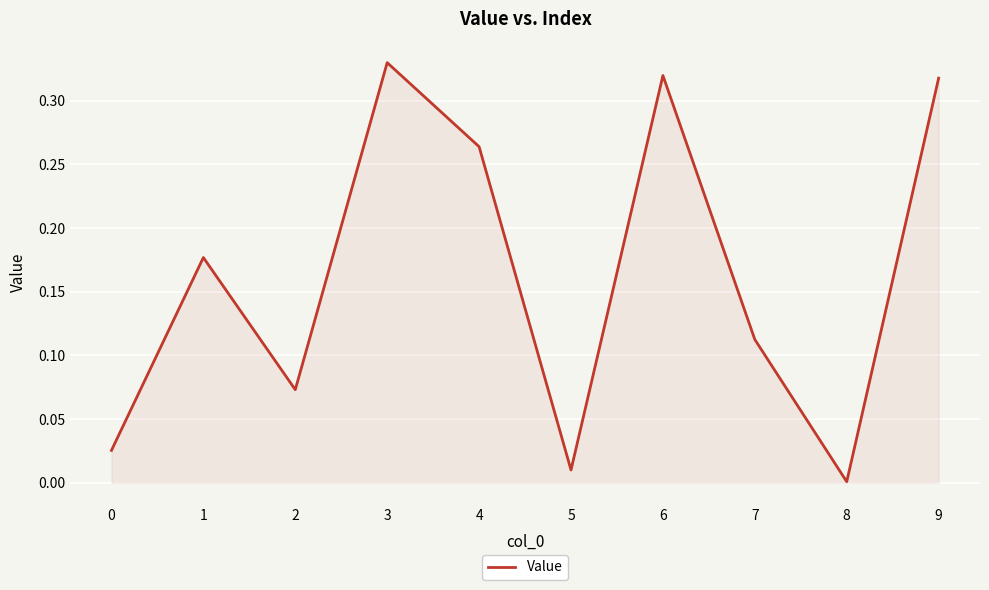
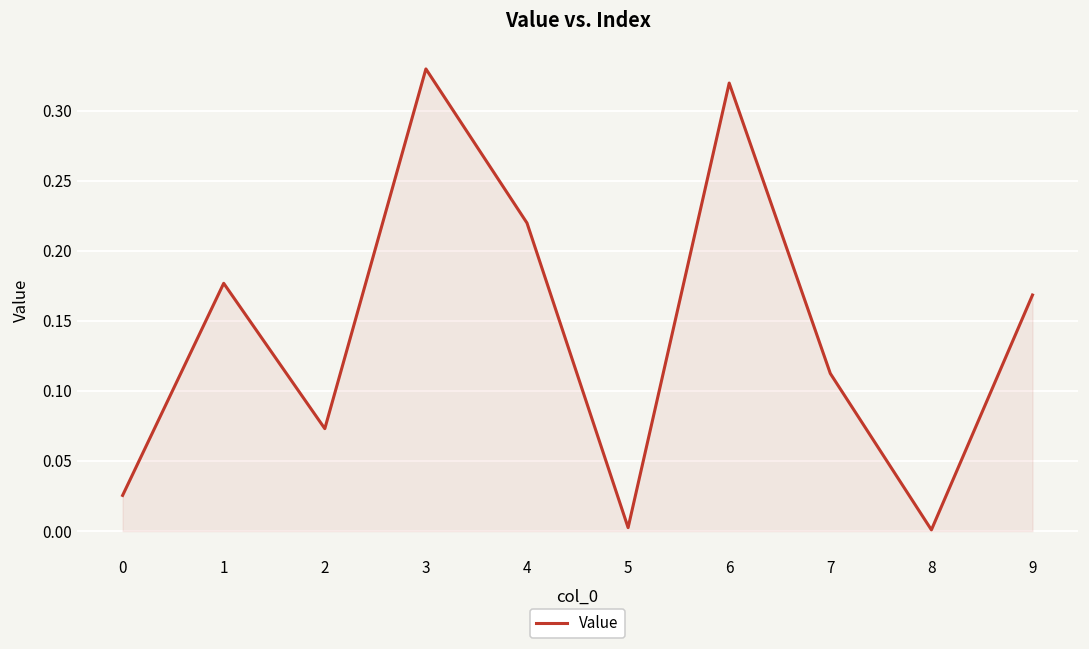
  {
    "0": 0.025,
    "1": 0.177,
    "2": 0.073,
    "3": 0.330,
-   "4": 0.264,
-   "5": 0.010,
+   "4": 0.220,
+   "5": 0.002,
    "6": 0.320,
    "7": 0.112,
    "8": 0.001,
-   "9": 0.318
+   "9": 0.168
  }
